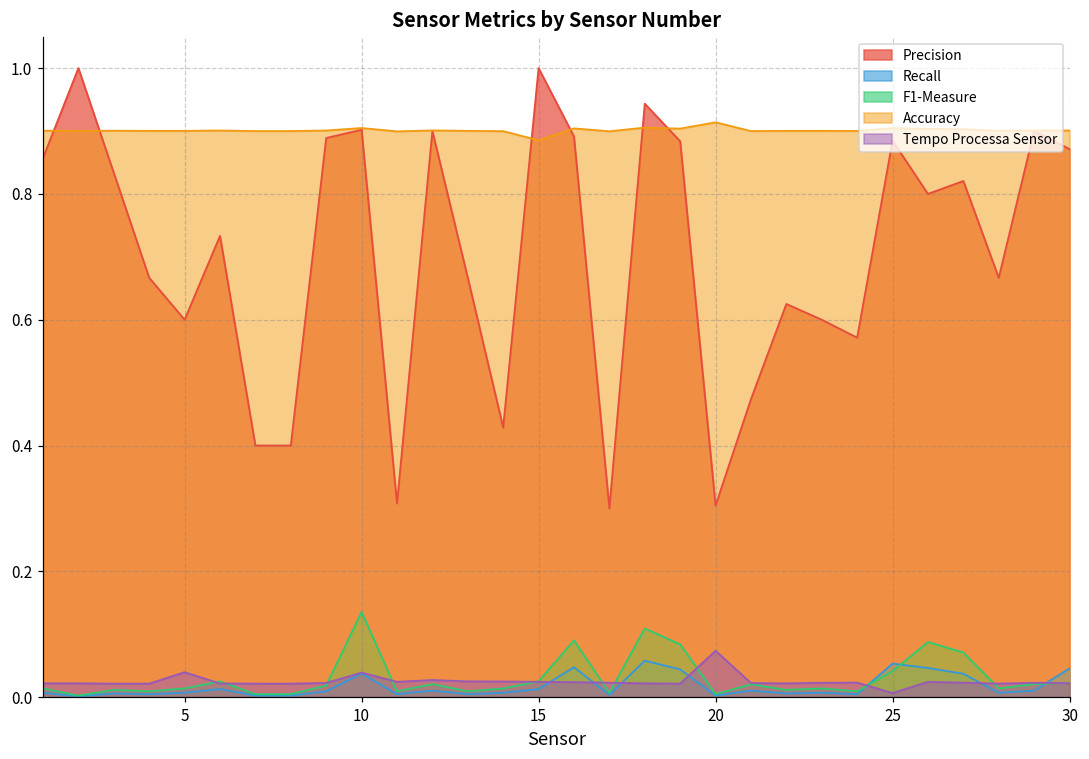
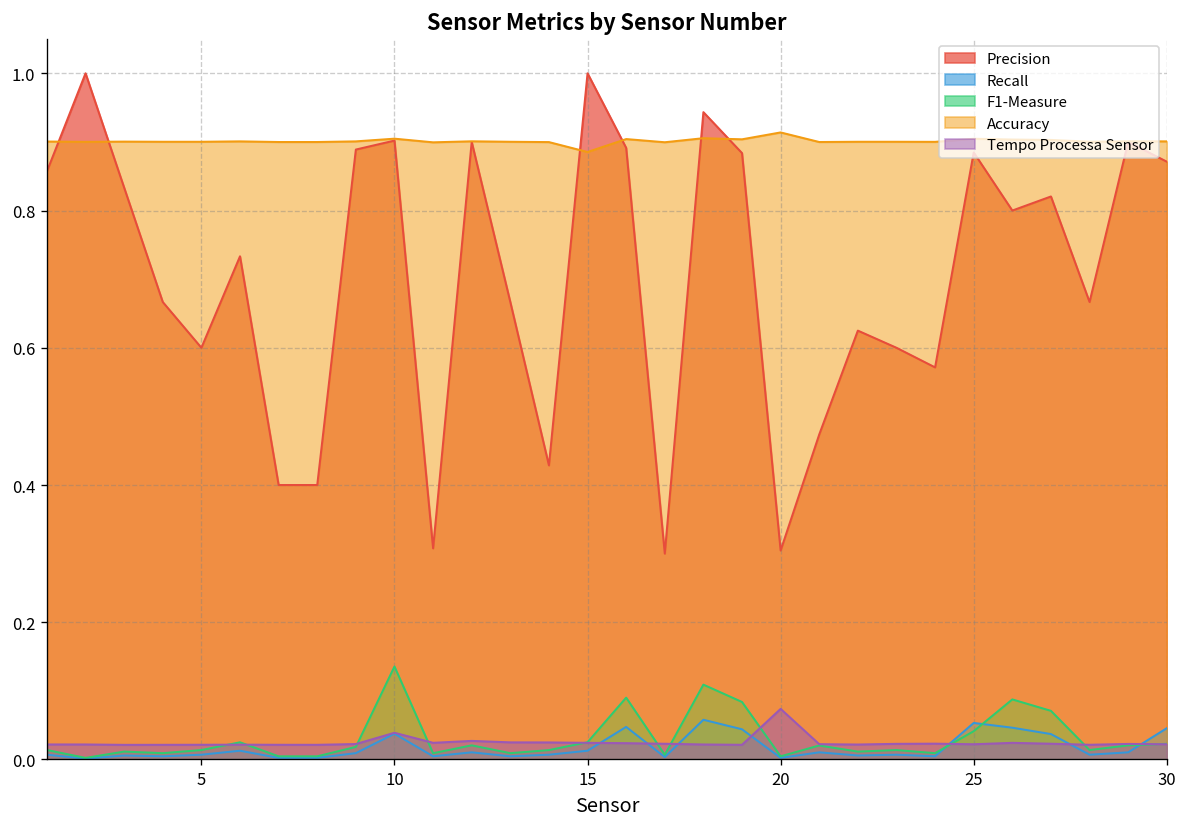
  {
    "Precision": {
      "5": 0.60,
      "15": 1.00,
      "20": 0.30,
      "30": 0.87
    },
    "Recall": {
      "5": 0.01,
      "15": 0.01,
      "25": 0.05,
      "30": 0.05
    },
    "F1-Measure": {
      "5": 0.01,
      "10": 0.14,
      "25": 0.04
    },
    "Accuracy": {
      "5": 0.90,
      "15": 0.89,
      "20": 0.91,
      "30": 0.90
    },
    "Tempo Processa Sensor": {
-     "5": 0.04,
+     "5": 0.02,
      "20": 0.07,
-     "25": 0.01
+     "25": 0.02
    }
  }
